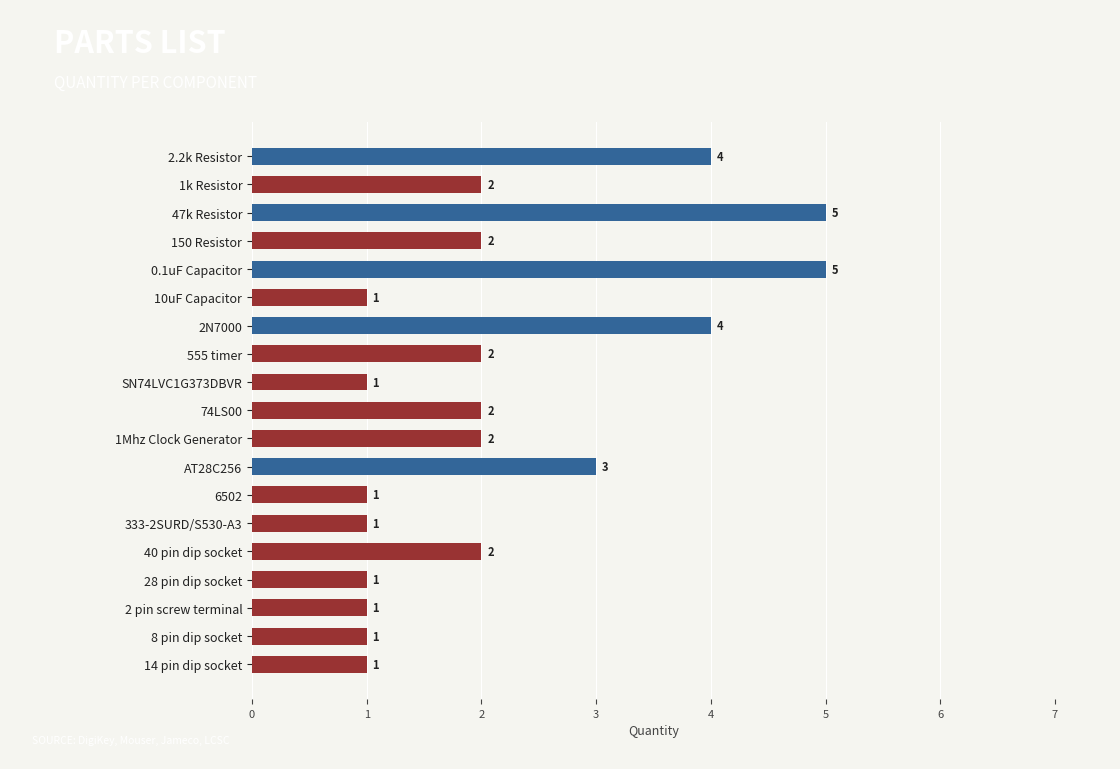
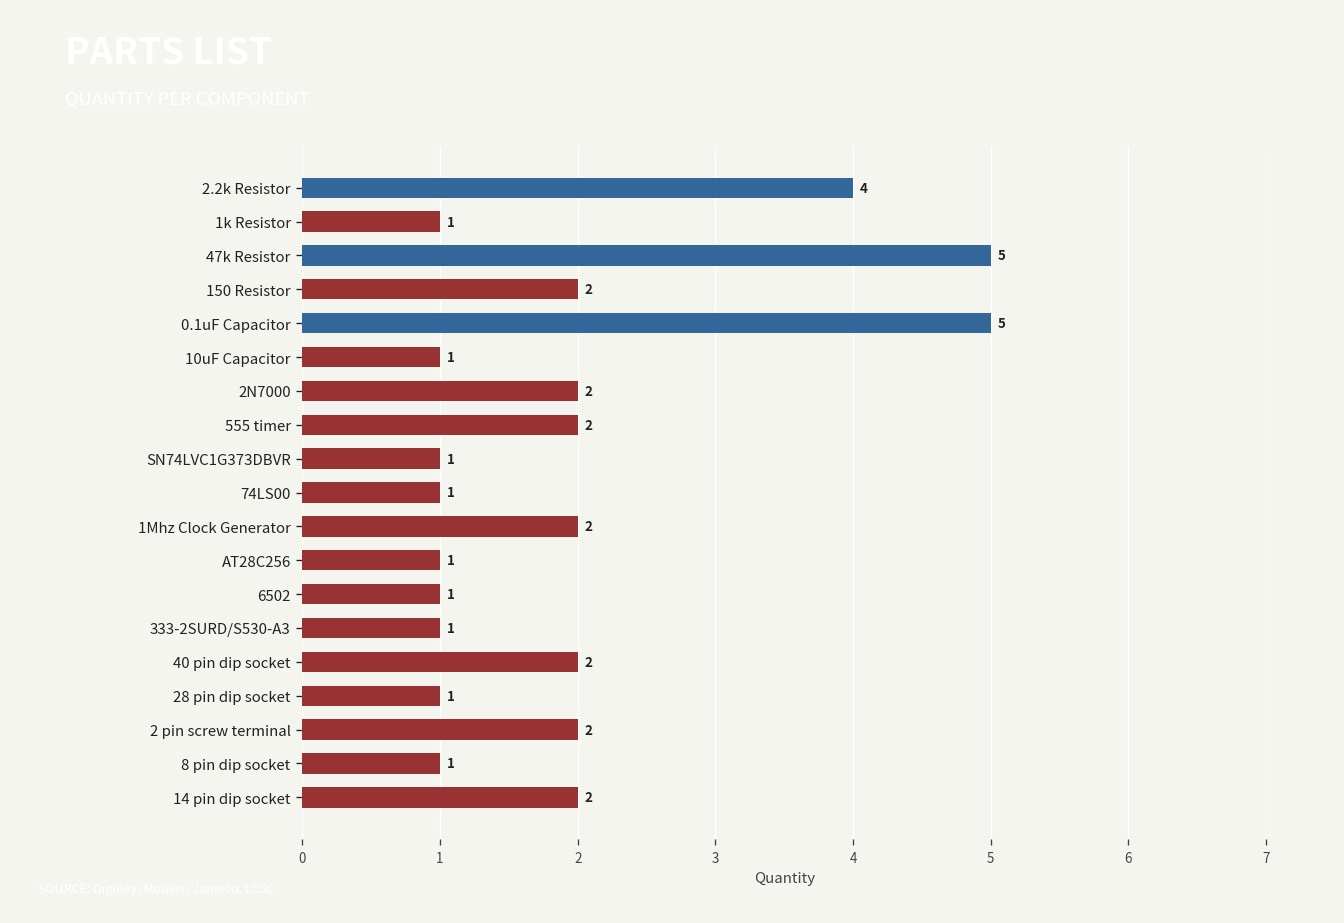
  {
    "2.2k Resistor": 4,
-   "1k Resistor": 2,
+   "1k Resistor": 1,
    "47k Resistor": 5,
    "150 Resistor": 2,
    "0.1uF Capacitor": 5,
    "10uF Capacitor": 1,
-   "2N7000": 4,
+   "2N7000": 2,
    "555 timer": 2,
    "SN74LVC1G373DBVR": 1,
-   "74LS00": 2,
+   "74LS00": 1,
    "1Mhz Clock Generator": 2,
-   "AT28C256": 3,
+   "AT28C256": 1,
    "6502": 1,
    "333-2SURD/S530-A3": 1,
    "40 pin dip socket": 2,
    "28 pin dip socket": 1,
-   "2 pin screw terminal": 1,
+   "2 pin screw terminal": 2,
    "8 pin dip socket": 1,
-   "14 pin dip socket": 1
+   "14 pin dip socket": 2
  }
